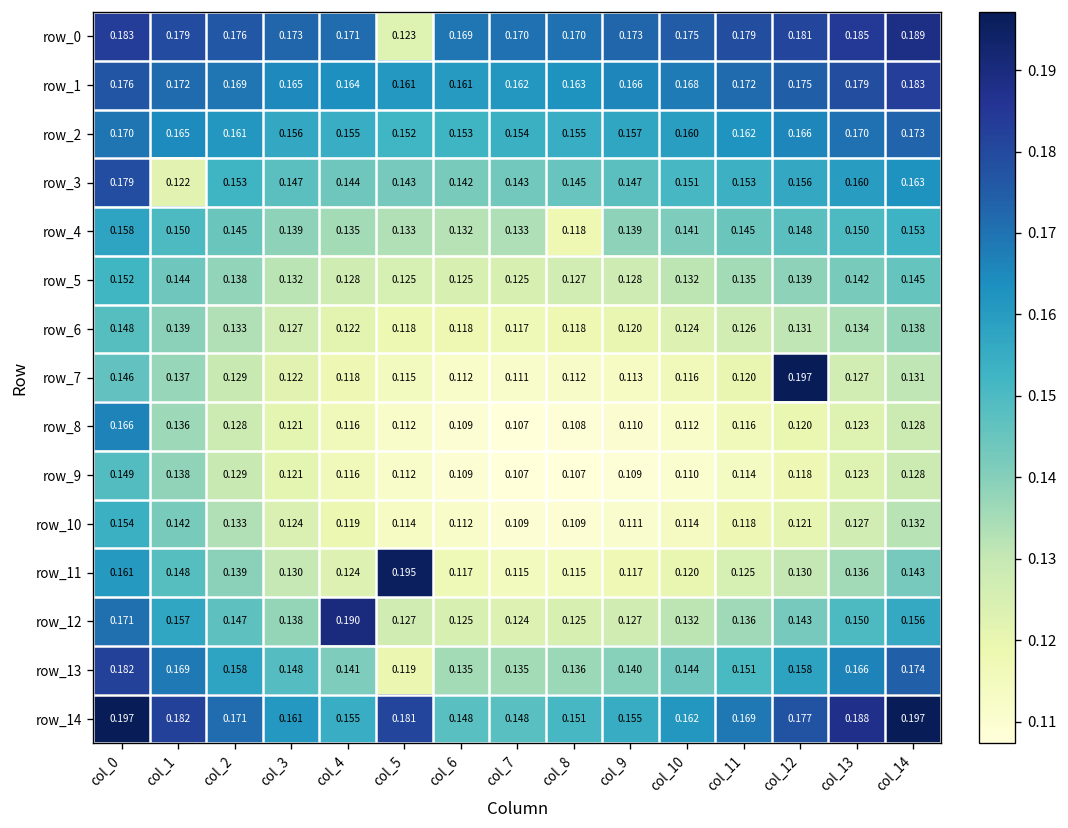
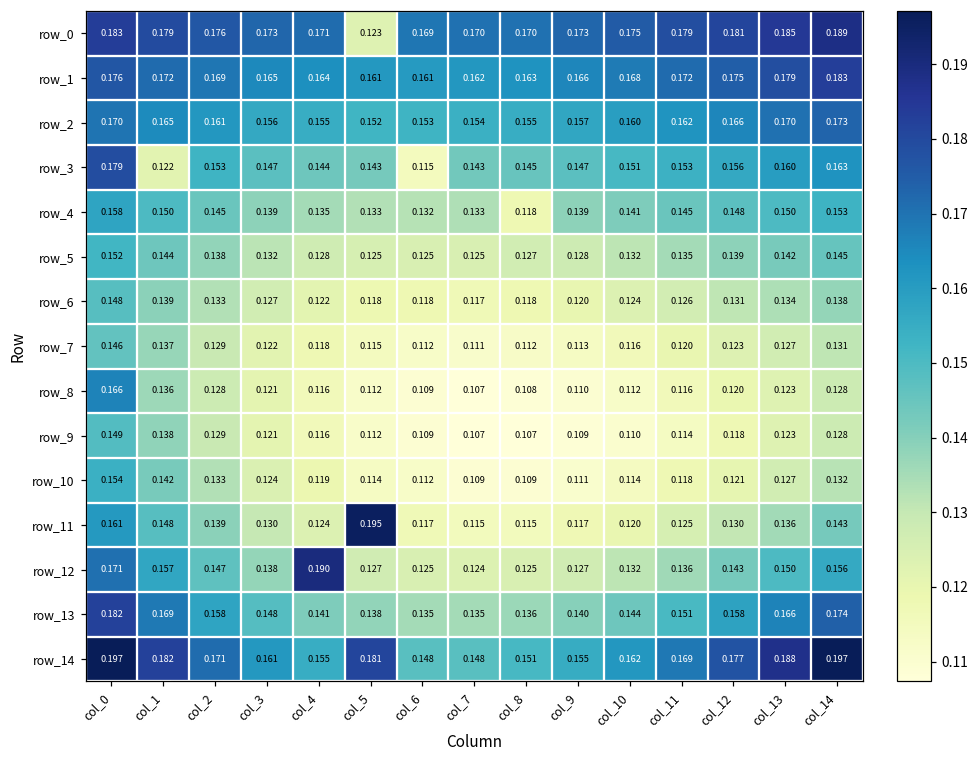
  {
    "row_3": {
      "col_0": 0.179,
      "col_1": 0.122,
      "col_2": 0.153,
      "col_3": 0.147,
      "col_4": 0.144,
      "col_5": 0.143,
-     "col_6": 0.142,
+     "col_6": 0.115,
      "col_7": 0.143,
      "col_8": 0.145,
      "col_9": 0.147,
      "col_10": 0.151,
      "col_11": 0.153,
      "col_12": 0.156,
      "col_13": 0.160,
      "col_14": 0.163
    },
    "row_7": {
      "col_0": 0.146,
      "col_1": 0.137,
      "col_2": 0.129,
      "col_3": 0.122,
      "col_4": 0.118,
      "col_5": 0.115,
      "col_6": 0.112,
      "col_7": 0.111,
      "col_8": 0.112,
      "col_9": 0.113,
      "col_10": 0.116,
      "col_11": 0.120,
-     "col_12": 0.197,
+     "col_12": 0.123,
      "col_13": 0.127,
      "col_14": 0.131
    },
    "row_13": {
      "col_0": 0.182,
      "col_1": 0.169,
      "col_2": 0.158,
      "col_3": 0.148,
      "col_4": 0.141,
-     "col_5": 0.119,
+     "col_5": 0.138,
      "col_6": 0.135,
      "col_7": 0.135,
      "col_8": 0.136,
      "col_9": 0.140,
      "col_10": 0.144,
      "col_11": 0.151,
      "col_12": 0.158,
      "col_13": 0.166,
      "col_14": 0.174
    }
  }
